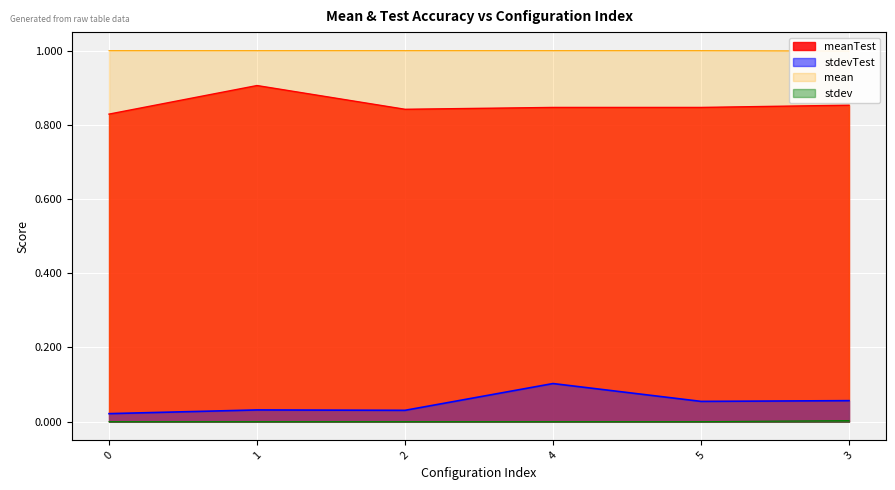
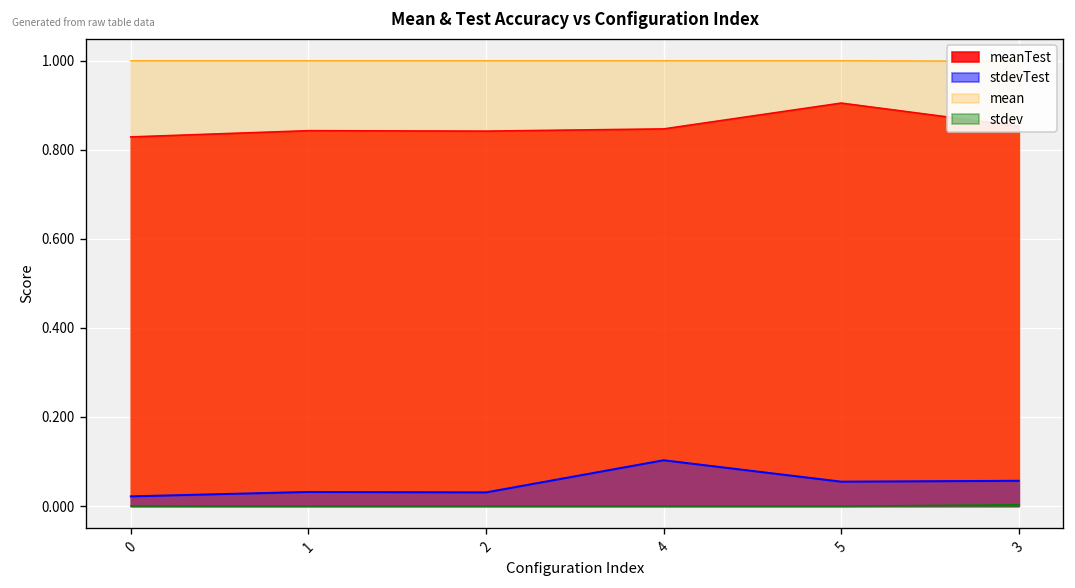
  {
    "meanTest": {
      "0": 0.83,
-     "1": 0.91,
+     "1": 0.84,
      "2": 0.84,
      "4": 0.85,
-     "5": 0.85,
+     "5": 0.91,
      "3": 0.85
    },
    "stdevTest": {
      "0": 0.02,
      "1": 0.03,
      "2": 0.03,
      "4": 0.10,
      "5": 0.05,
      "3": 0.06
    },
    "mean": {
      "0": 1.00,
      "1": 1.00,
      "2": 1.00,
      "4": 1.00,
      "5": 1.00
    },
    "stdev": {
      "0": 0.00,
      "1": 0.00,
      "2": 0.00,
      "4": 0.00,
      "5": 0.00,
      "3": 0.00
    }
  }
